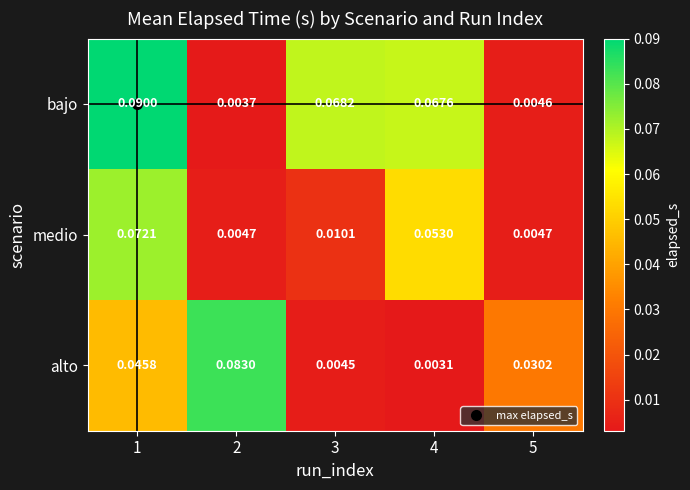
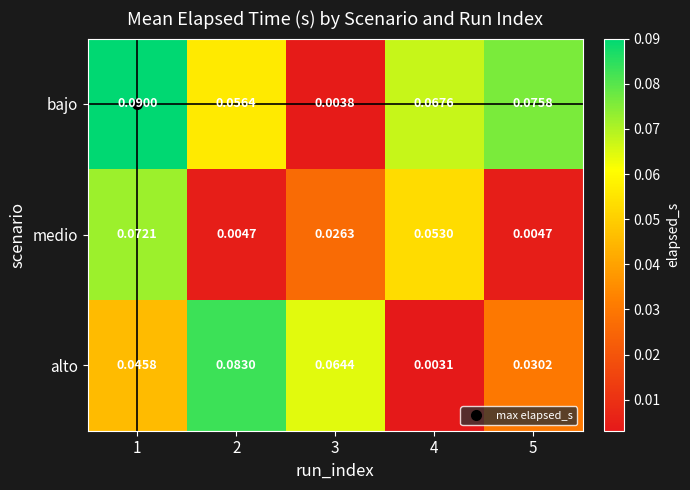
  {
    "bajo": {
-     "2": 0.0037,
-     "3": 0.0682,
+     "2": 0.0564,
+     "3": 0.0038,
      "4": 0.0676,
-     "5": 0.0046
+     "5": 0.0758
    },
    "medio": {
      "1": 0.0721,
      "2": 0.0047,
-     "3": 0.0101,
+     "3": 0.0263,
      "4": 0.0530,
      "5": 0.0047
    },
    "alto": {
      "1": 0.0458,
      "2": 0.0830,
-     "3": 0.0045,
+     "3": 0.0644,
      "4": 0.0031,
      "5": 0.0302
    }
  }
